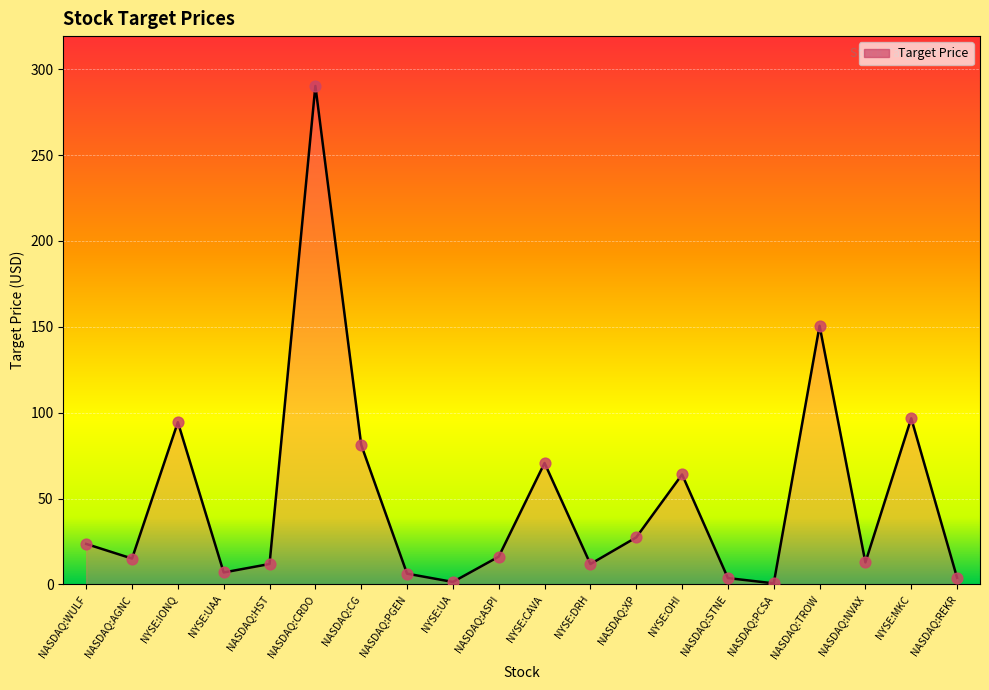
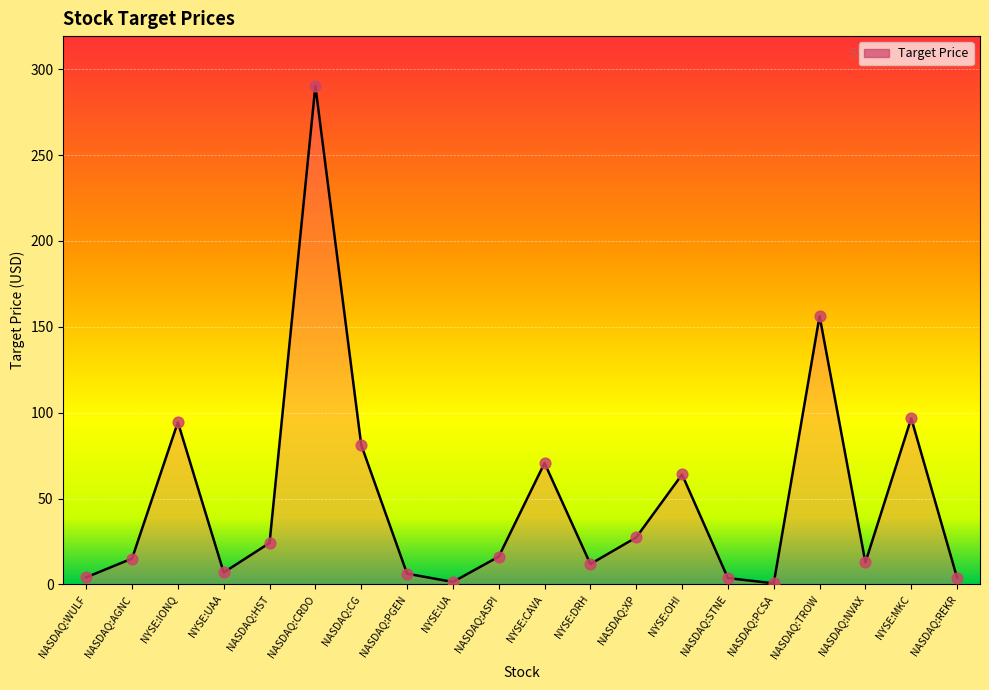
  {
-   "NASDAQ:WULF": 24,
+   "NASDAQ:WULF": 4,
    "NASDAQ:AGNC": 15,
    "NYSE:IONQ": 94,
    "NYSE:UAA": 7,
-   "NASDAQ:HST": 12,
+   "NASDAQ:HST": 24,
    "NASDAQ:CRDO": 290,
    "NASDAQ:CG": 81,
    "NASDAQ:PGEN": 6,
    "NYSE:UA": 1,
    "NASDAQ:ASPI": 16,
    "NYSE:CAVA": 71,
    "NYSE:DRH": 12,
    "NASDAQ:XP": 27,
    "NYSE:OHI": 64,
    "NASDAQ:STNE": 4,
    "NASDAQ:PCSA": 1,
-   "NASDAQ:TROW": 151,
+   "NASDAQ:TROW": 156,
    "NASDAQ:NVAX": 13,
    "NYSE:MKC": 97,
    "NASDAQ:REKR": 4
  }
